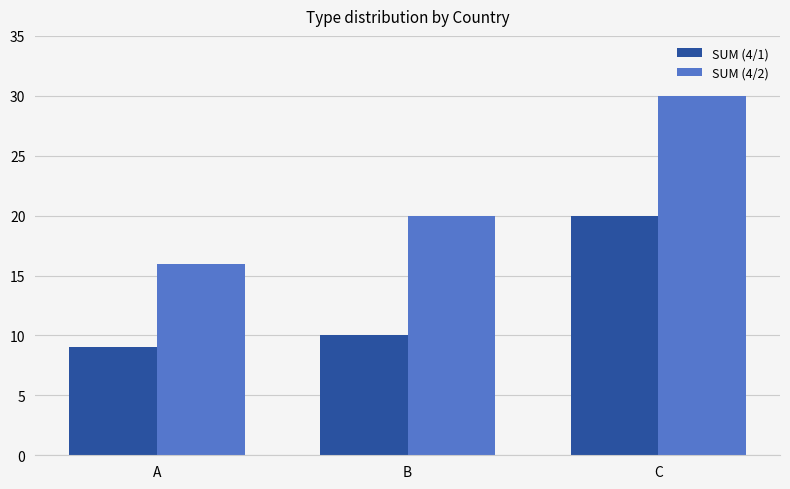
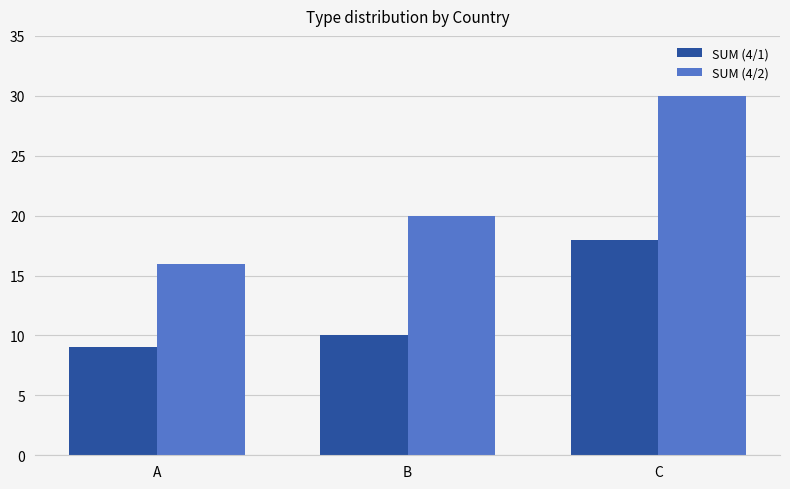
  {
    "SUM (4/1)": {
      "A": 9,
      "B": 10,
-     "C": 20
+     "C": 18
    },
    "SUM (4/2)": {
      "A": 16,
      "B": 20,
      "C": 30
    }
  }
